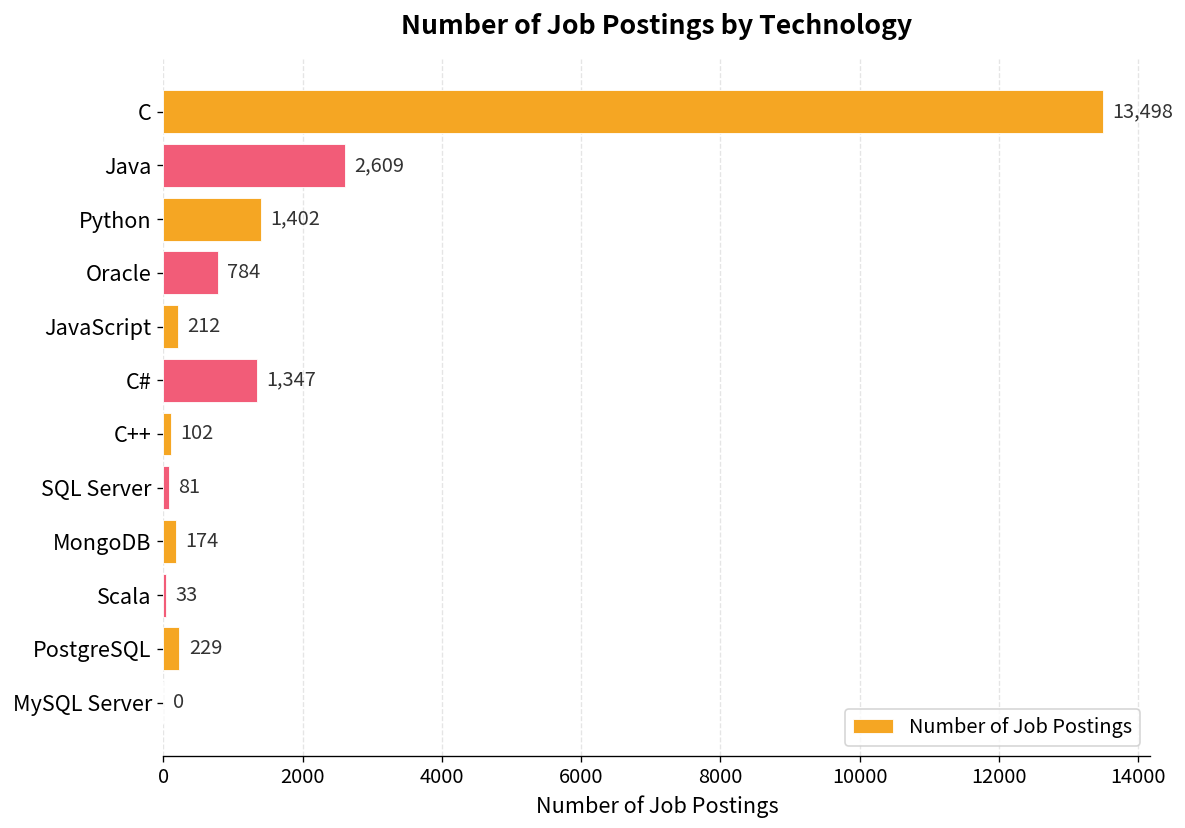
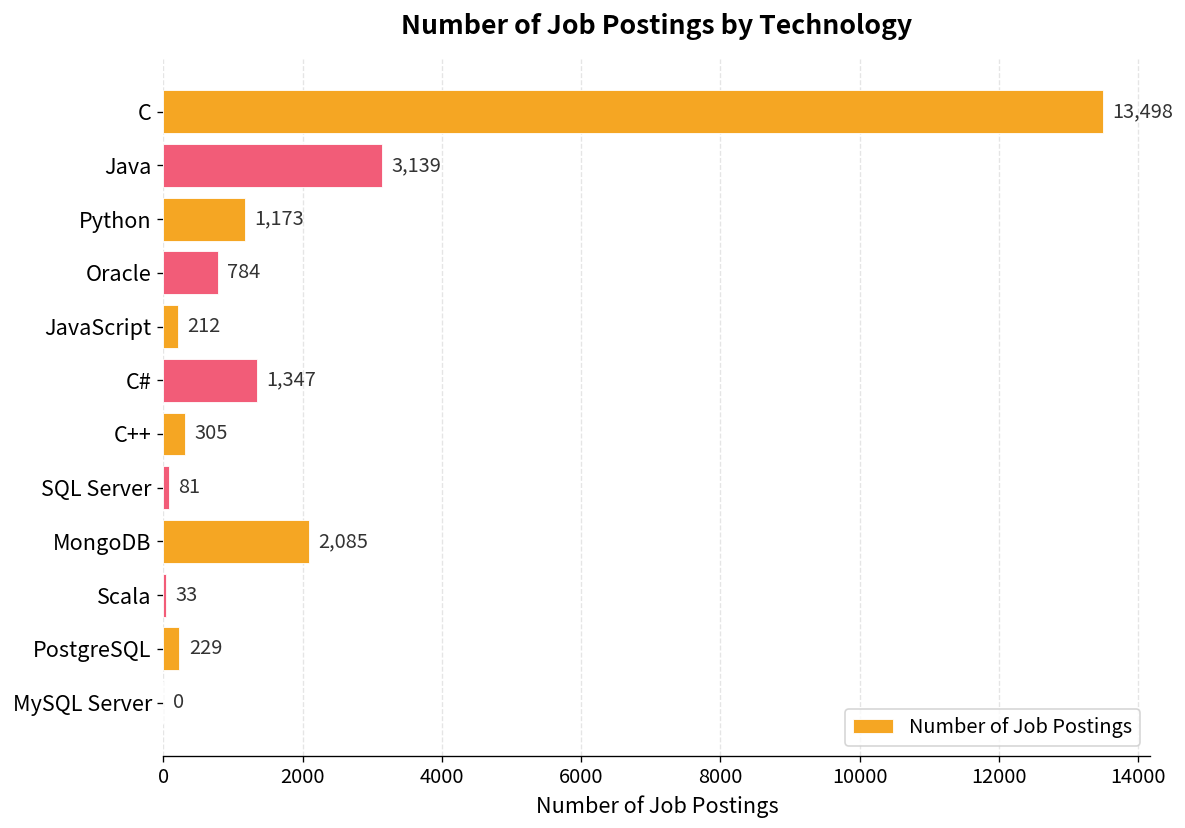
  {
    "C": "13,498",
-   "Java": "2,609",
-   "Python": "1,402",
+   "Java": "3,139",
+   "Python": "1,173",
    "Oracle": "784",
    "JavaScript": "212",
    "C#": "1,347",
-   "C++": "102",
+   "C++": "305",
    "SQL Server": "81",
-   "MongoDB": "174",
+   "MongoDB": "2,085",
    "Scala": "33",
    "PostgreSQL": "229",
    "MySQL Server": "0"
  }
